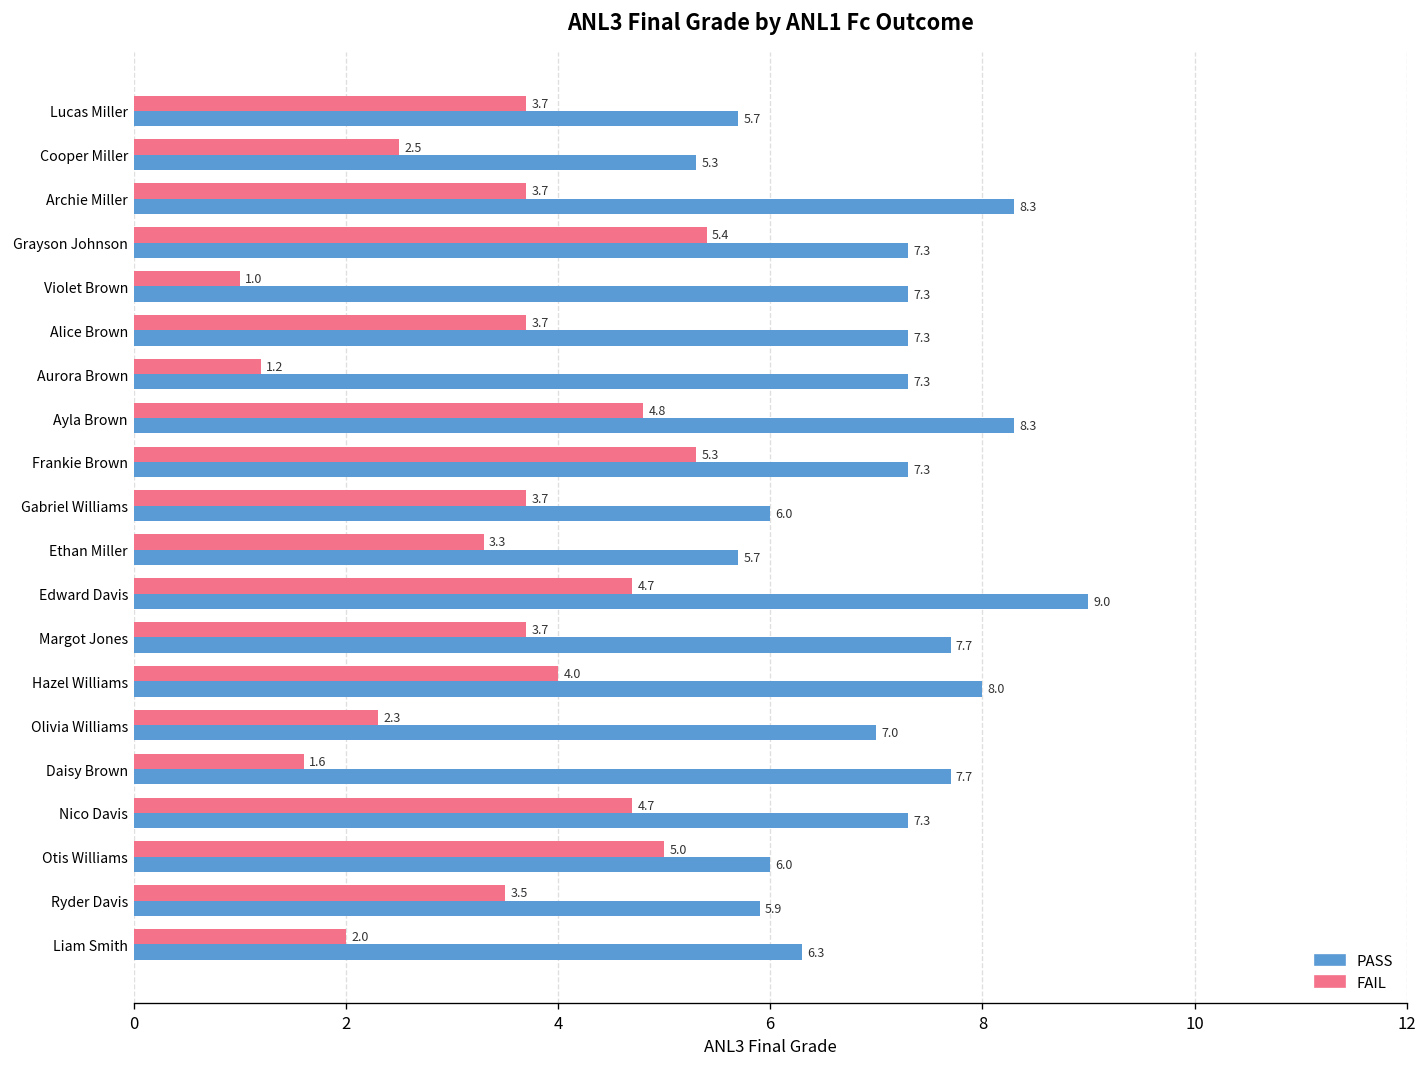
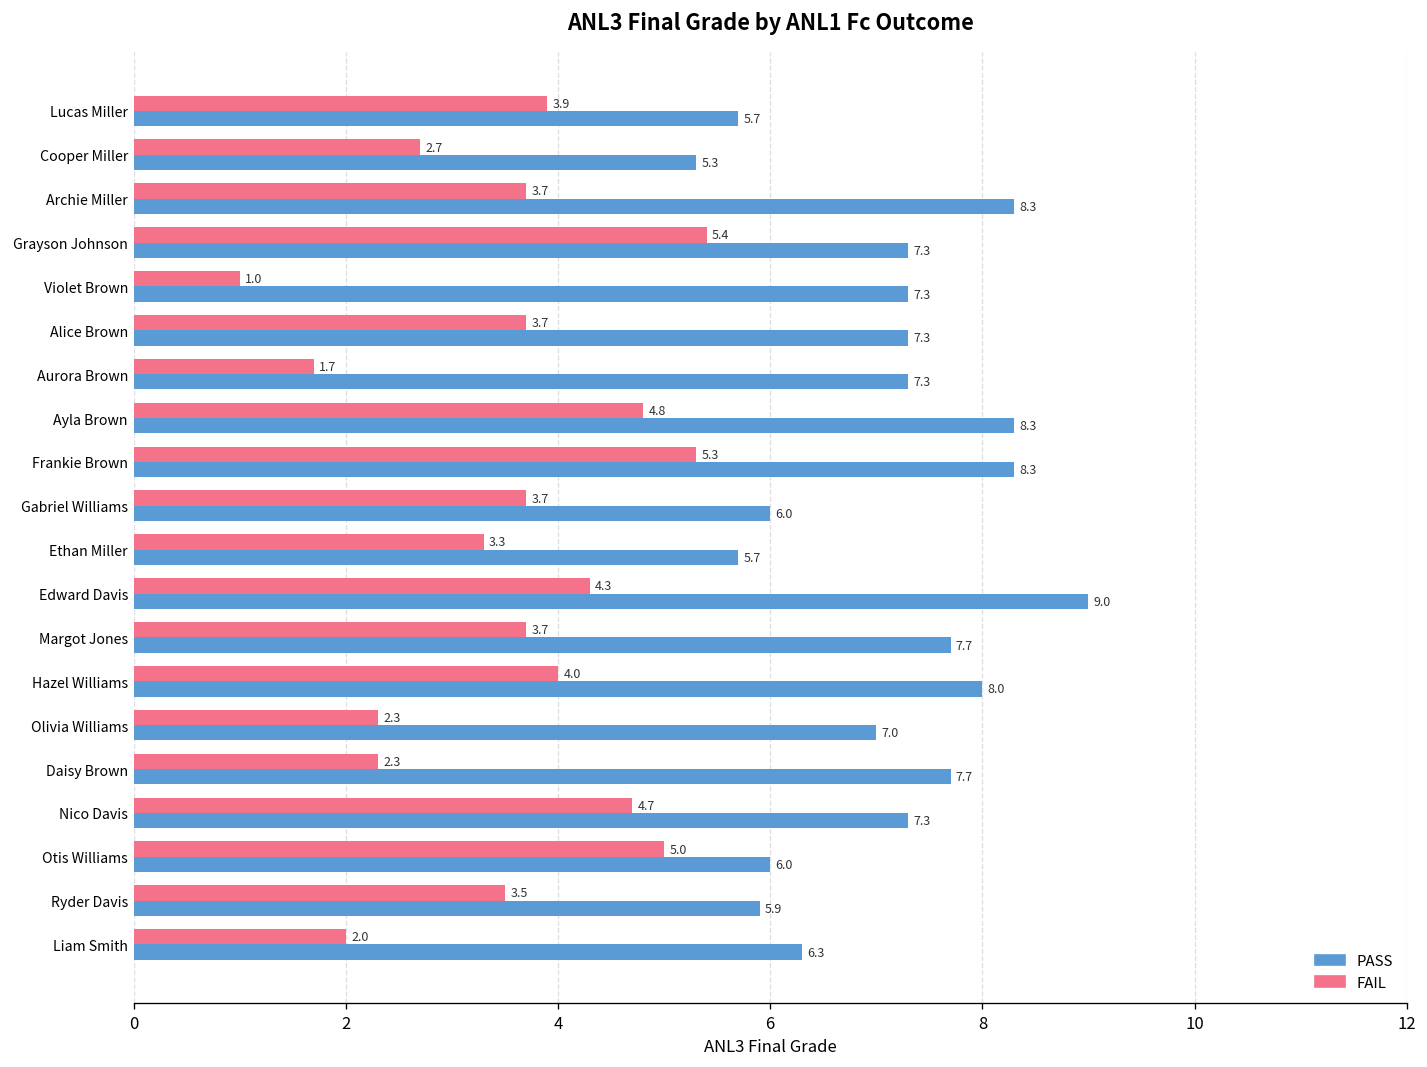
  {
    "PASS": {
      "Lucas Miller": 5.7,
      "Cooper Miller": 5.3,
      "Archie Miller": 8.3,
      "Grayson Johnson": 7.3,
      "Violet Brown": 7.3,
      "Alice Brown": 7.3,
      "Aurora Brown": 7.3,
      "Ayla Brown": 8.3,
-     "Frankie Brown": 7.3,
+     "Frankie Brown": 8.3,
      "Gabriel Williams": 6.0,
      "Ethan Miller": 5.7,
      "Edward Davis": 9.0,
      "Margot Jones": 7.7,
      "Hazel Williams": 8.0,
      "Olivia Williams": 7.0,
      "Daisy Brown": 7.7,
      "Nico Davis": 7.3,
      "Otis Williams": 6.0,
      "Ryder Davis": 5.9,
      "Liam Smith": 6.3
    },
    "FAIL": {
-     "Lucas Miller": 3.7,
-     "Cooper Miller": 2.5,
+     "Lucas Miller": 3.9,
+     "Cooper Miller": 2.7,
      "Archie Miller": 3.7,
      "Grayson Johnson": 5.4,
      "Violet Brown": 1.0,
      "Alice Brown": 3.7,
-     "Aurora Brown": 1.2,
+     "Aurora Brown": 1.7,
      "Ayla Brown": 4.8,
      "Frankie Brown": 5.3,
      "Gabriel Williams": 3.7,
      "Ethan Miller": 3.3,
-     "Edward Davis": 4.7,
+     "Edward Davis": 4.3,
      "Margot Jones": 3.7,
      "Hazel Williams": 4.0,
      "Olivia Williams": 2.3,
-     "Daisy Brown": 1.6,
+     "Daisy Brown": 2.3,
      "Nico Davis": 4.7,
      "Otis Williams": 5.0,
      "Ryder Davis": 3.5,
      "Liam Smith": 2.0
    }
  }
